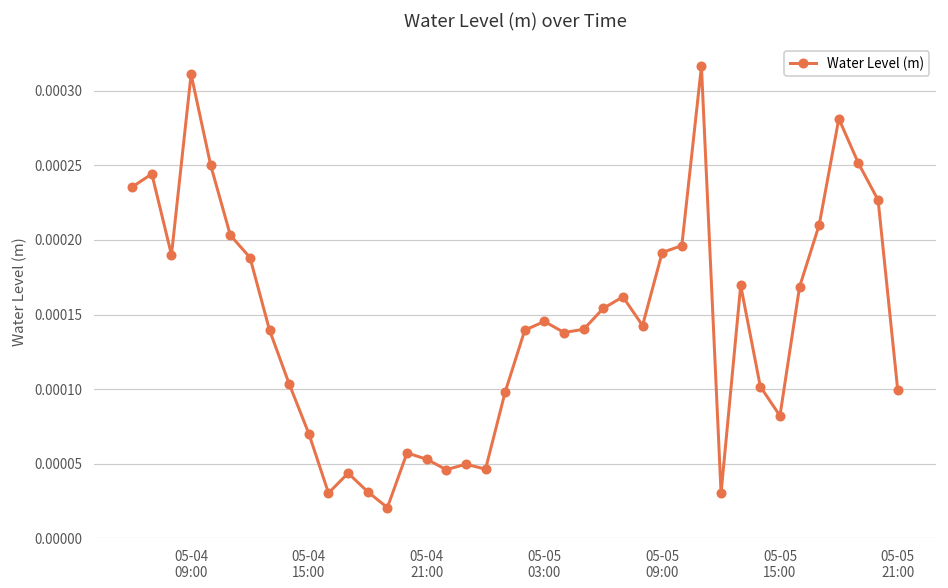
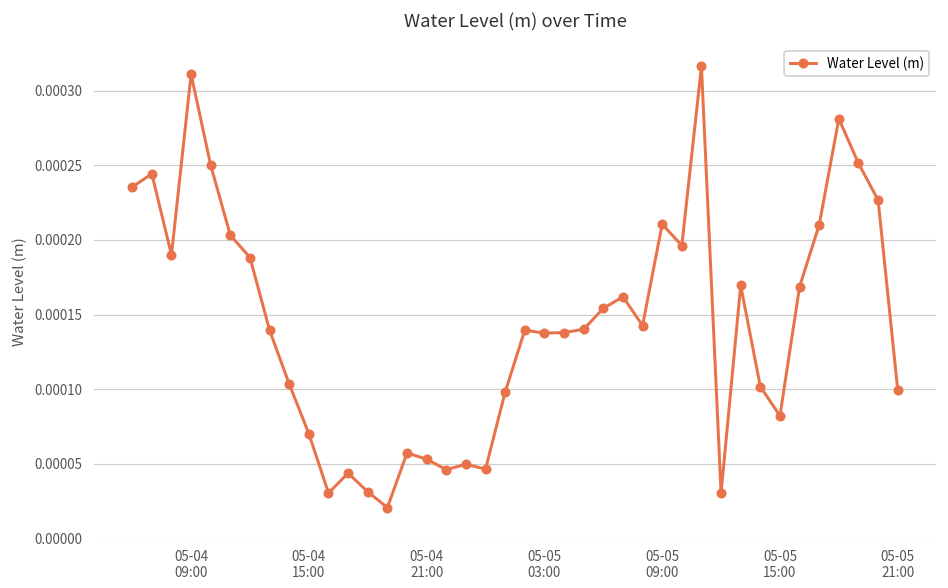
  {
    "05-04 09:00": 0.000311,
    "05-04 15:00": 0.000070,
    "05-04 21:00": 0.000053,
-   "05-05 03:00": 0.000145,
-   "05-05 09:00": 0.000192,
+   "05-05 03:00": 0.000138,
+   "05-05 09:00": 0.000211,
    "05-05 15:00": 0.000082,
    "05-05 21:00": 0.000099
  }
